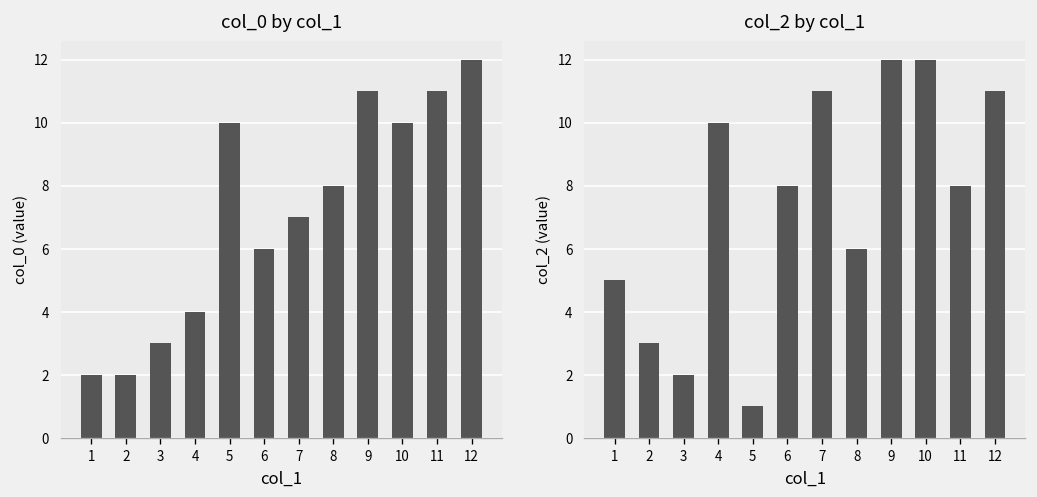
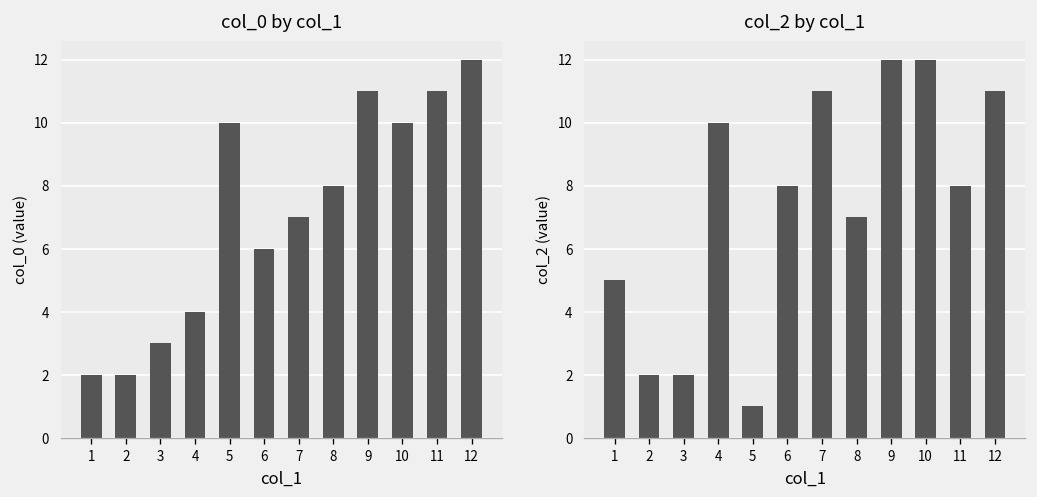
  {
    "col_0 by col_1": {
      "1": 2.0,
      "2": 2.0,
      "3": 3.0,
      "4": 4.0,
      "5": 10.0,
      "6": 6.0,
      "7": 7.0,
      "8": 8.0,
      "9": 11.0,
      "10": 10.0,
      "11": 11.0,
      "12": 12.0
    },
    "col_2 by col_1": {
      "1": 5,
-     "2": 3,
+     "2": 2,
      "3": 2,
      "4": 10,
      "5": 1,
      "6": 8,
      "7": 11,
-     "8": 6,
+     "8": 7,
      "9": 12,
      "10": 12,
      "11": 8,
      "12": 11
    }
  }
